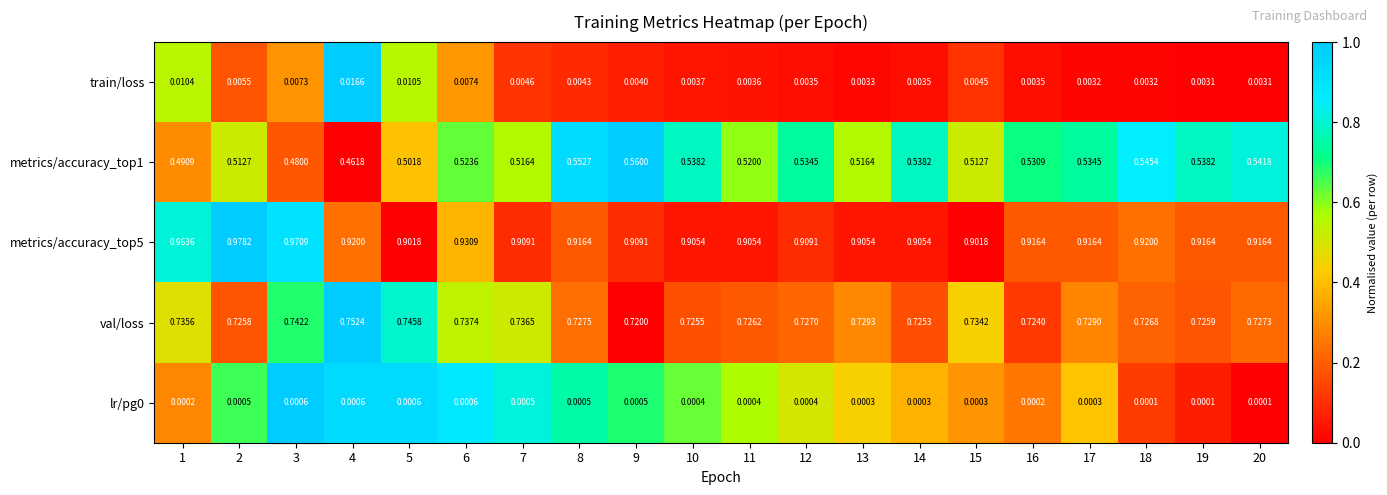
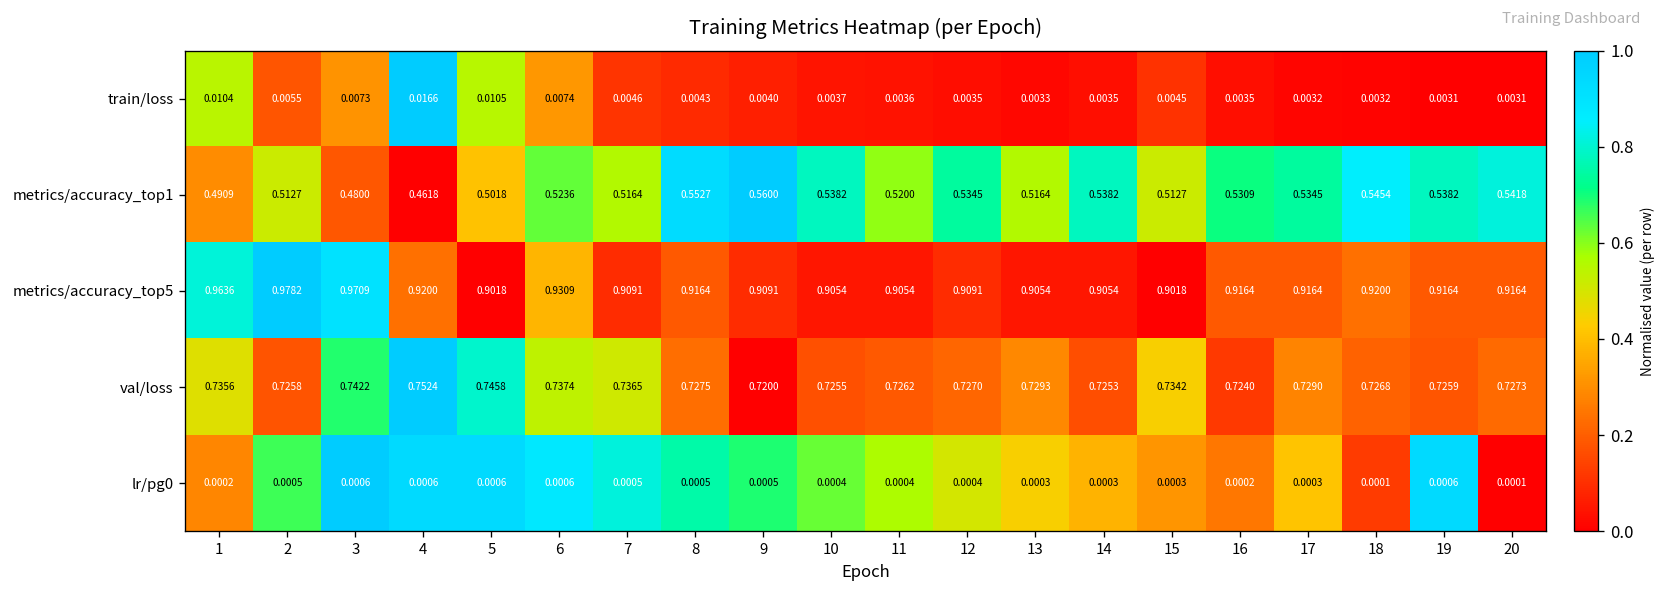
  {
    "train/loss": {
      "1": 0.0104,
      "2": 0.0055,
      "3": 0.0073,
      "4": 0.0166,
      "5": 0.0105,
      "6": 0.0074,
      "7": 0.0046,
      "8": 0.0043,
      "9": 0.0040,
      "10": 0.0037,
      "11": 0.0036,
      "12": 0.0035,
      "13": 0.0033,
      "14": 0.0035,
      "15": 0.0045,
      "16": 0.0035,
      "17": 0.0032,
      "18": 0.0032,
      "19": 0.0031,
      "20": 0.0031
    },
    "metrics/accuracy_top1": {
      "1": 0.4909,
      "2": 0.5127,
      "3": 0.4800,
      "4": 0.4618,
      "5": 0.5018,
      "6": 0.5236,
      "7": 0.5164,
      "8": 0.5527,
      "9": 0.5600,
      "10": 0.5382,
      "11": 0.5200,
      "12": 0.5345,
      "13": 0.5164,
      "14": 0.5382,
      "15": 0.5127,
      "16": 0.5309,
      "17": 0.5345,
      "18": 0.5454,
      "19": 0.5382,
      "20": 0.5418
    },
    "metrics/accuracy_top5": {
      "1": 0.9636,
      "2": 0.9782,
      "3": 0.9709,
      "4": 0.9200,
      "5": 0.9018,
      "6": 0.9309,
      "7": 0.9091,
      "8": 0.9164,
      "9": 0.9091,
      "10": 0.9054,
      "11": 0.9054,
      "12": 0.9091,
      "13": 0.9054,
      "14": 0.9054,
      "15": 0.9018,
      "16": 0.9164,
      "17": 0.9164,
      "18": 0.9200,
      "19": 0.9164,
      "20": 0.9164
    },
    "val/loss": {
      "1": 0.7356,
      "2": 0.7258,
      "3": 0.7422,
      "4": 0.7524,
      "5": 0.7458,
      "6": 0.7374,
      "7": 0.7365,
      "8": 0.7275,
      "9": 0.7200,
      "10": 0.7255,
      "11": 0.7262,
      "12": 0.7270,
      "13": 0.7293,
      "14": 0.7253,
      "15": 0.7342,
      "16": 0.7240,
      "17": 0.7290,
      "18": 0.7268,
      "19": 0.7259,
      "20": 0.7273
    },
    "lr/pg0": {
      "1": 0.0002,
      "2": 0.0005,
      "3": 0.0006,
      "4": 0.0006,
      "5": 0.0006,
      "6": 0.0006,
      "7": 0.0005,
      "8": 0.0005,
      "9": 0.0005,
      "10": 0.0004,
      "11": 0.0004,
      "12": 0.0004,
      "13": 0.0003,
      "14": 0.0003,
      "15": 0.0003,
      "16": 0.0002,
      "17": 0.0003,
      "18": 0.0001,
-     "19": 0.0001,
+     "19": 0.0006,
      "20": 0.0001
    }
  }
